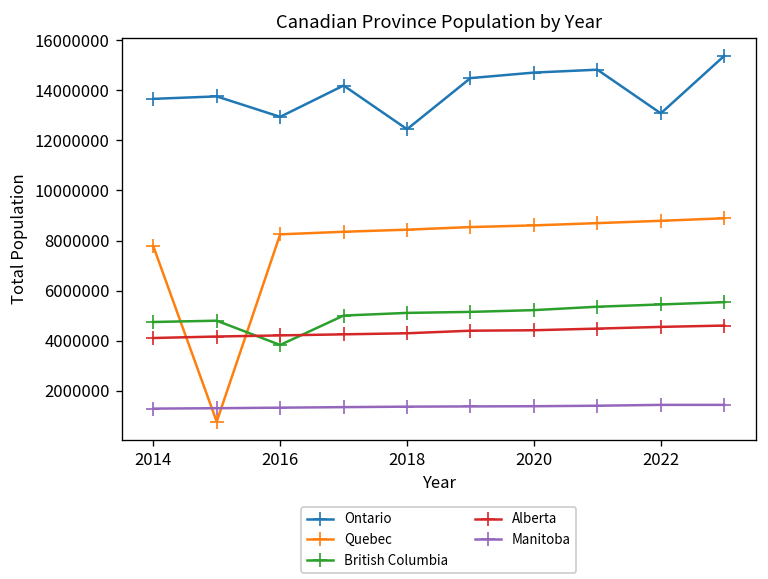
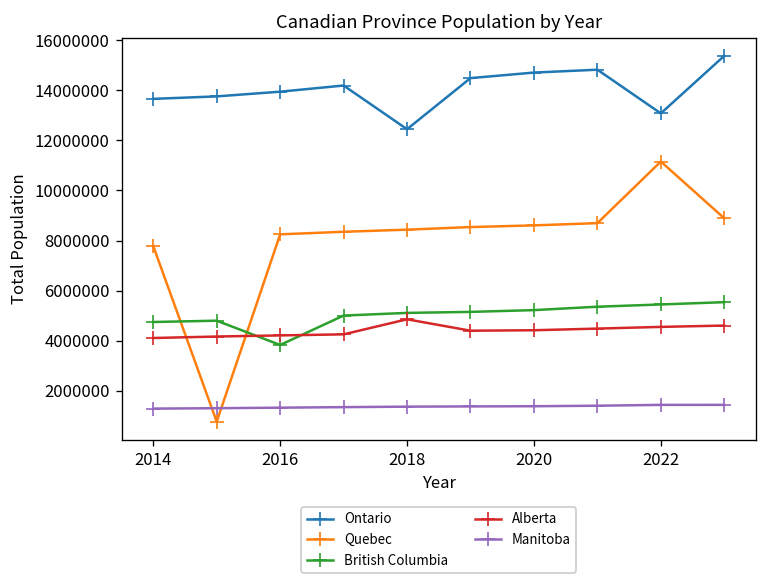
  {
    "Ontario": {
      "2014": 13700000,
-     "2016": 12900000,
+     "2016": 13900000,
      "2018": 12400000,
      "2020": 14700000,
      "2022": 13100000
    },
    "Quebec": {
      "2014": 7800000,
      "2016": 8200000,
      "2018": 8400000,
      "2020": 8600000,
-     "2022": 8800000
+     "2022": 11200000
    },
    "British Columbia": {
      "2014": 4700000,
      "2016": 3800000,
      "2018": 5100000,
      "2020": 5200000,
      "2022": 5400000
    },
    "Alberta": {
      "2014": 4100000,
      "2016": 4200000,
-     "2018": 4300000,
+     "2018": 4900000,
      "2020": 4400000,
      "2022": 4500000
    },
    "Manitoba": {
      "2014": 1300000,
      "2016": 1300000,
      "2018": 1400000,
      "2020": 1400000,
      "2022": 1400000
    }
  }
